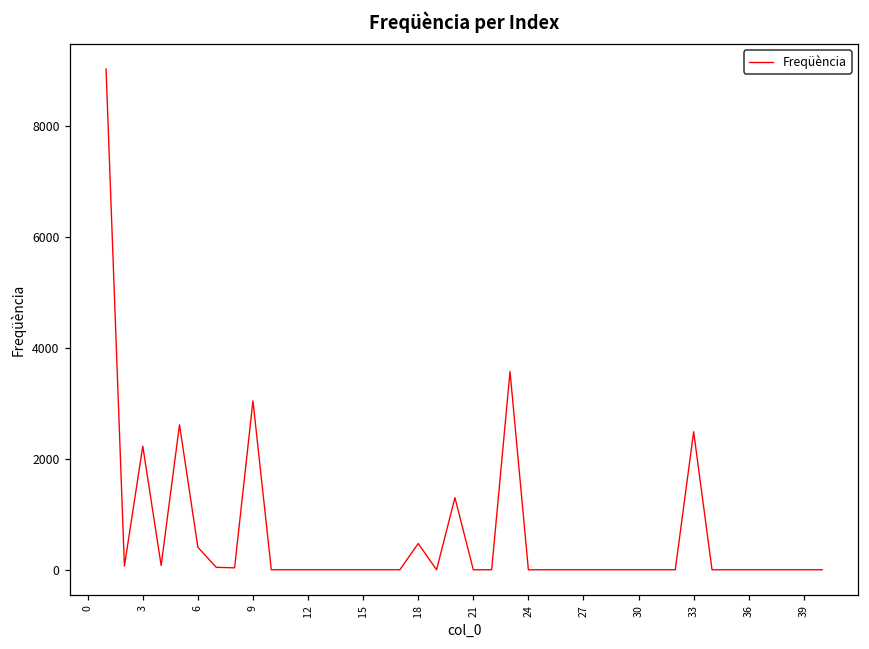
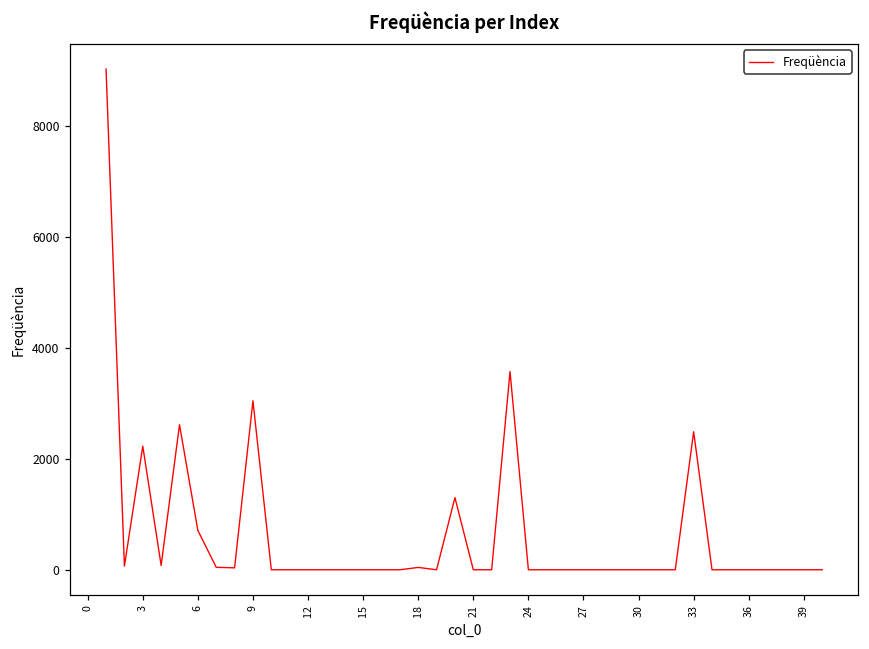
  {
    "3": 2200,
-   "6": 400,
+   "6": 700,
    "9": 3000,
    "12": 0,
    "15": 0,
-   "18": 500,
+   "18": 0,
    "21": 0,
    "24": 0,
    "27": 0,
    "30": 0,
    "33": 2500,
    "36": 0,
    "39": 0
  }
